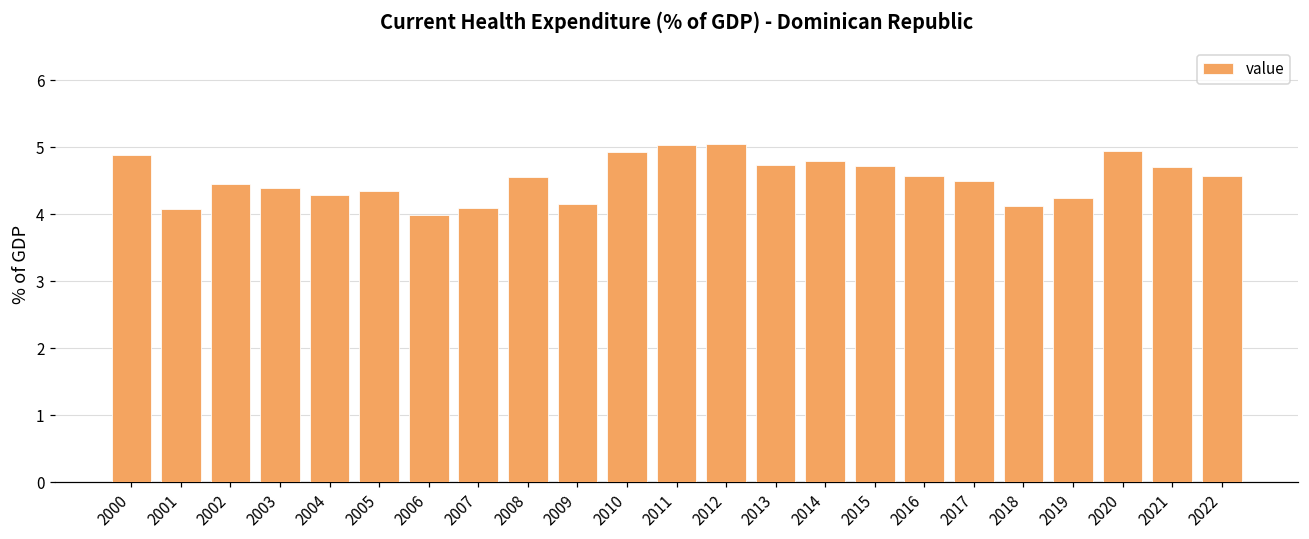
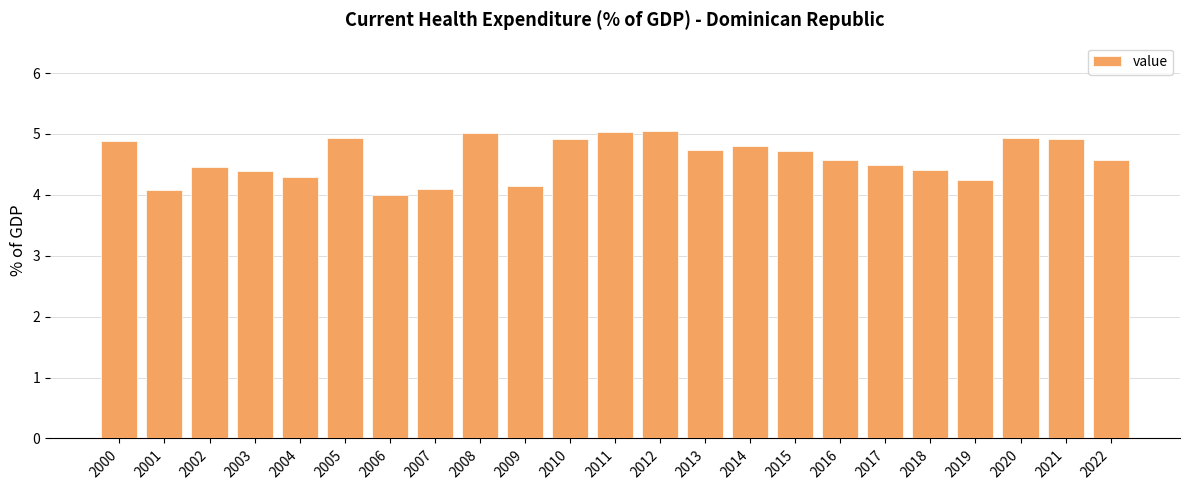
  {
    "2000": 4.9,
    "2001": 4.1,
    "2002": 4.5,
    "2003": 4.4,
    "2004": 4.3,
-   "2005": 4.4,
+   "2005": 4.9,
    "2006": 4.0,
    "2007": 4.1,
-   "2008": 4.6,
+   "2008": 5.0,
    "2009": 4.2,
    "2010": 4.9,
    "2011": 5.0,
    "2012": 5.0,
    "2013": 4.7,
    "2014": 4.8,
    "2015": 4.7,
    "2016": 4.6,
    "2017": 4.5,
-   "2018": 4.1,
+   "2018": 4.4,
    "2019": 4.2,
    "2020": 4.9,
-   "2021": 4.7,
+   "2021": 4.9,
    "2022": 4.6
  }
